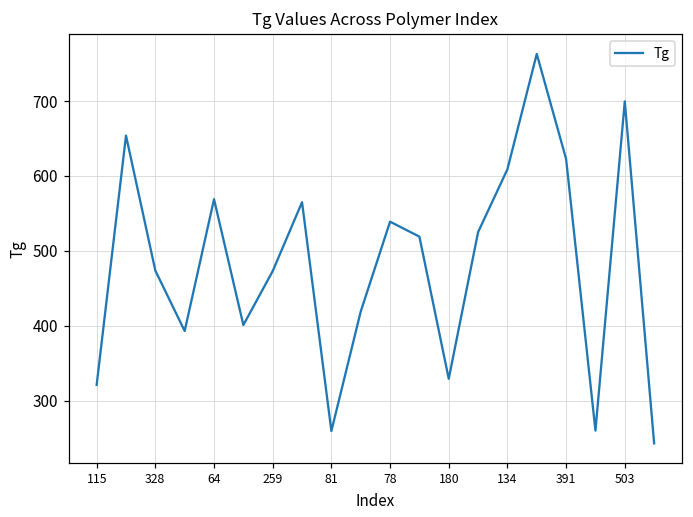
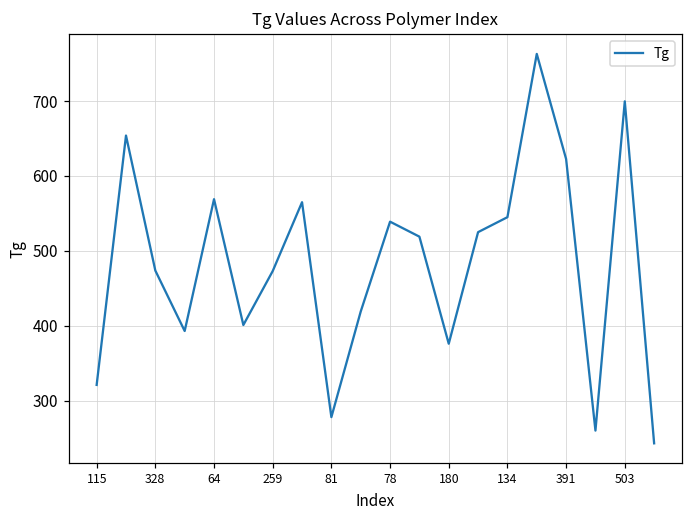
  {
    "115": 320,
    "328": 470,
    "64": 570,
    "259": 470,
-   "81": 260,
+   "81": 280,
    "78": 540,
-   "180": 330,
-   "134": 610,
+   "180": 380,
+   "134": 550,
    "391": 620,
    "503": 700
  }
